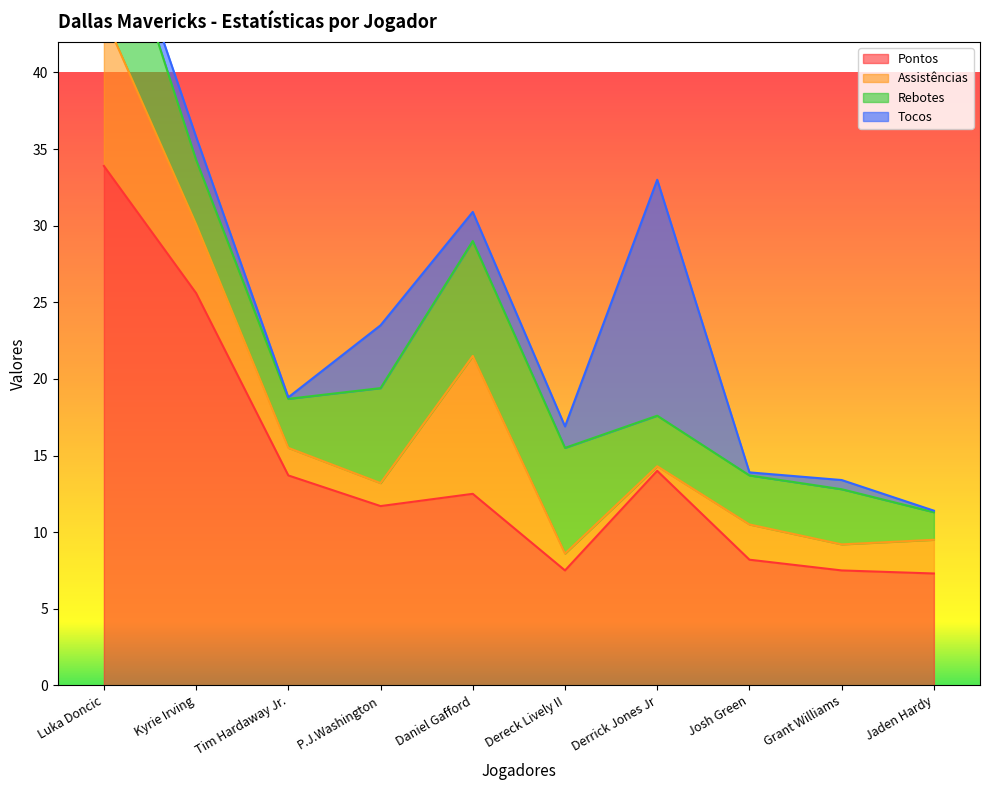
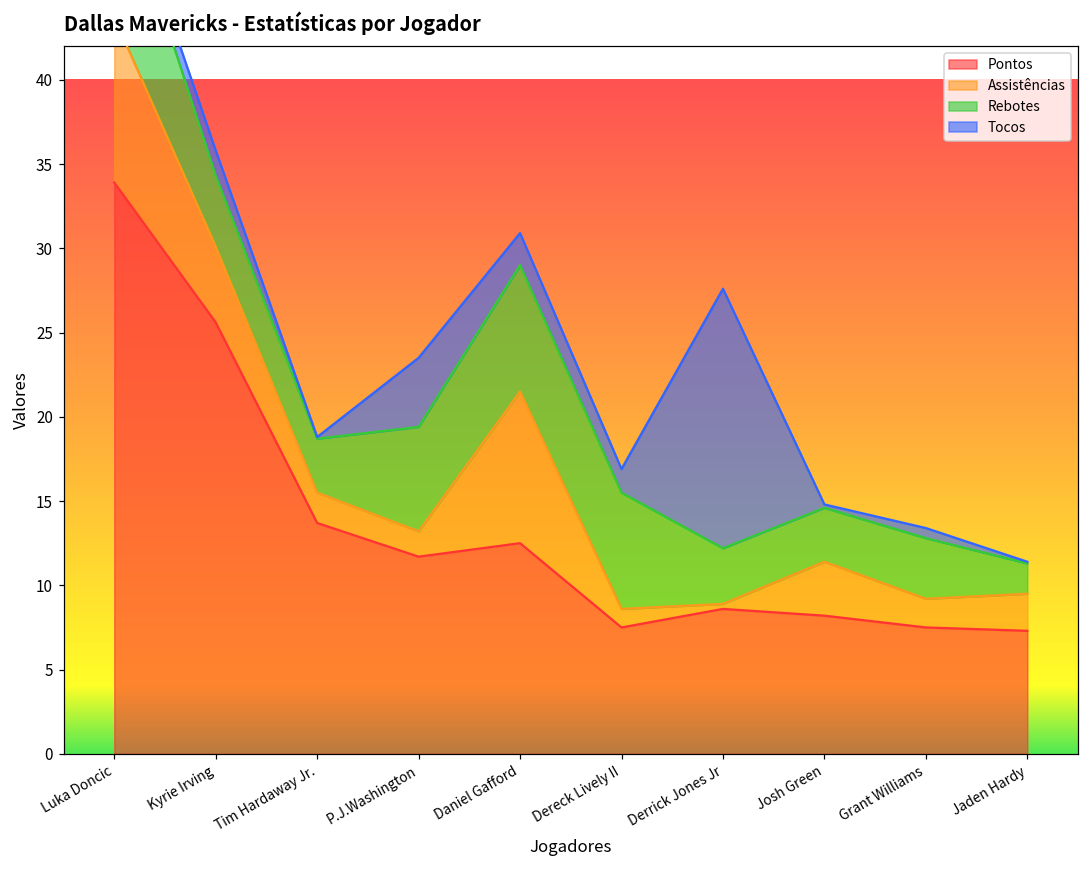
  {
    "Pontos": {
      "Luka Doncic": 33.9,
      "Kyrie Irving": 25.6,
      "Tim Hardaway Jr.": 13.7,
      "P.J.Washington": 11.7,
      "Daniel Gafford": 12.5,
      "Dereck Lively II": 7.5,
-     "Derrick Jones Jr": 14.0,
+     "Derrick Jones Jr": 8.6,
      "Josh Green": 8.2,
      "Grant Williams": 7.5,
      "Jaden Hardy": 7.3
    },
    "Assistências": {
      "Kyrie Irving": 4.5,
      "Tim Hardaway Jr.": 1.8,
      "P.J.Washington": 1.5,
      "Daniel Gafford": 9.0,
      "Dereck Lively II": 1.1,
      "Derrick Jones Jr": 0.3,
-     "Josh Green": 2.3,
+     "Josh Green": 3.2,
      "Grant Williams": 1.7,
      "Jaden Hardy": 2.2
    },
    "Rebotes": {
      "Kyrie Irving": 4.2,
      "P.J.Washington": 6.2,
      "Daniel Gafford": 7.5,
      "Dereck Lively II": 6.9,
      "Derrick Jones Jr": 3.3,
      "Josh Green": 3.2,
      "Grant Williams": 3.6
    },
    "Tocos": {
      "Kyrie Irving": 1.5,
      "P.J.Washington": 4.1,
      "Daniel Gafford": 1.9,
      "Dereck Lively II": 1.4,
      "Derrick Jones Jr": 15.4,
      "Josh Green": 0.2,
      "Grant Williams": 0.6
    }
  }
